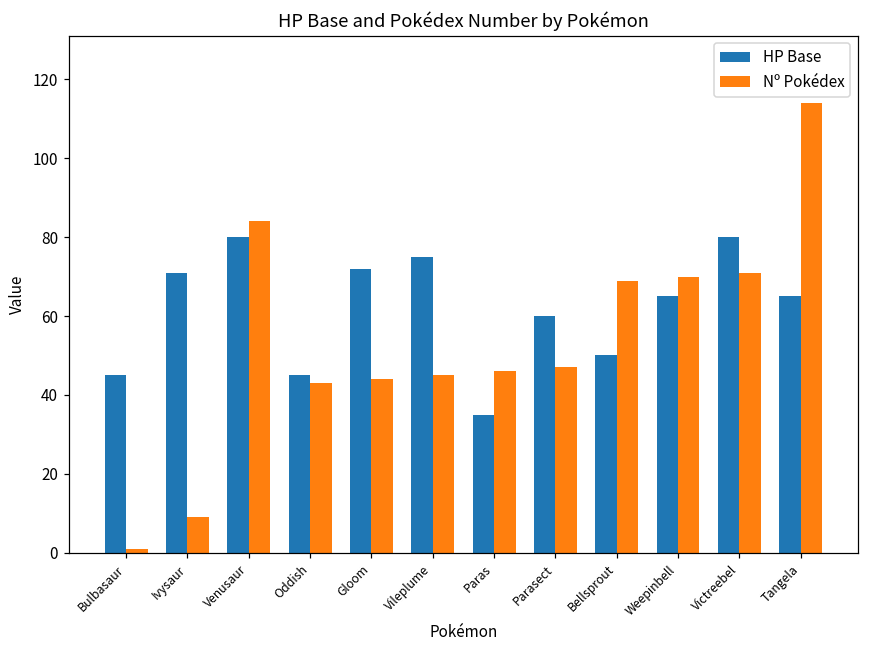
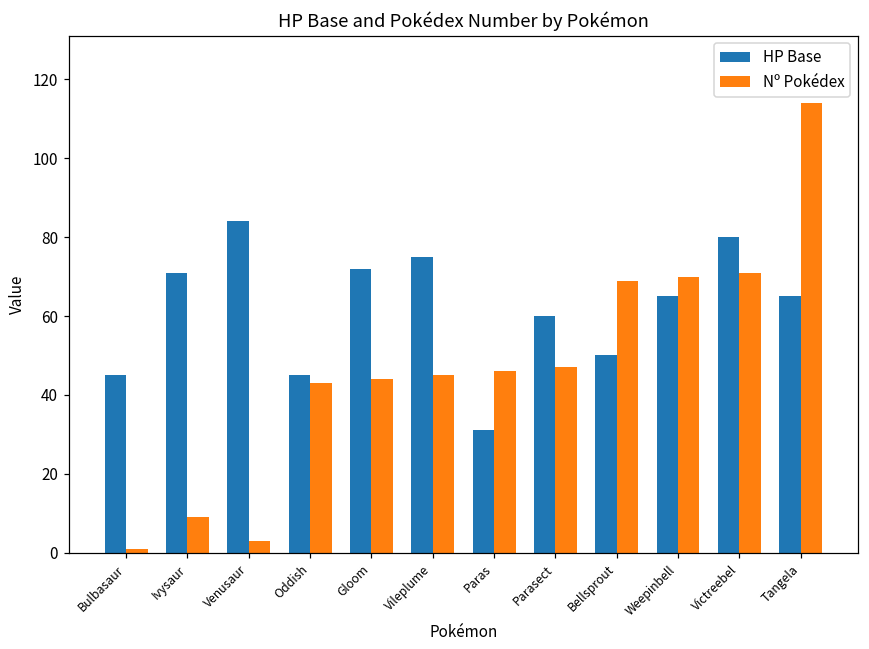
  {
    "HP Base": {
      "Bulbasaur": 45,
      "Ivysaur": 71,
-     "Venusaur": 80,
+     "Venusaur": 84,
      "Oddish": 45,
      "Gloom": 72,
      "Vileplume": 75,
-     "Paras": 35,
+     "Paras": 31,
      "Parasect": 60,
      "Bellsprout": 50,
      "Weepinbell": 65,
      "Victreebel": 80,
      "Tangela": 65
    },
    "Nº Pokédex": {
      "Bulbasaur": 1,
      "Ivysaur": 9,
-     "Venusaur": 84,
+     "Venusaur": 3,
      "Oddish": 43,
      "Gloom": 44,
      "Vileplume": 45,
      "Paras": 46,
      "Parasect": 47,
      "Bellsprout": 69,
      "Weepinbell": 70,
      "Victreebel": 71,
      "Tangela": 114
    }
  }
